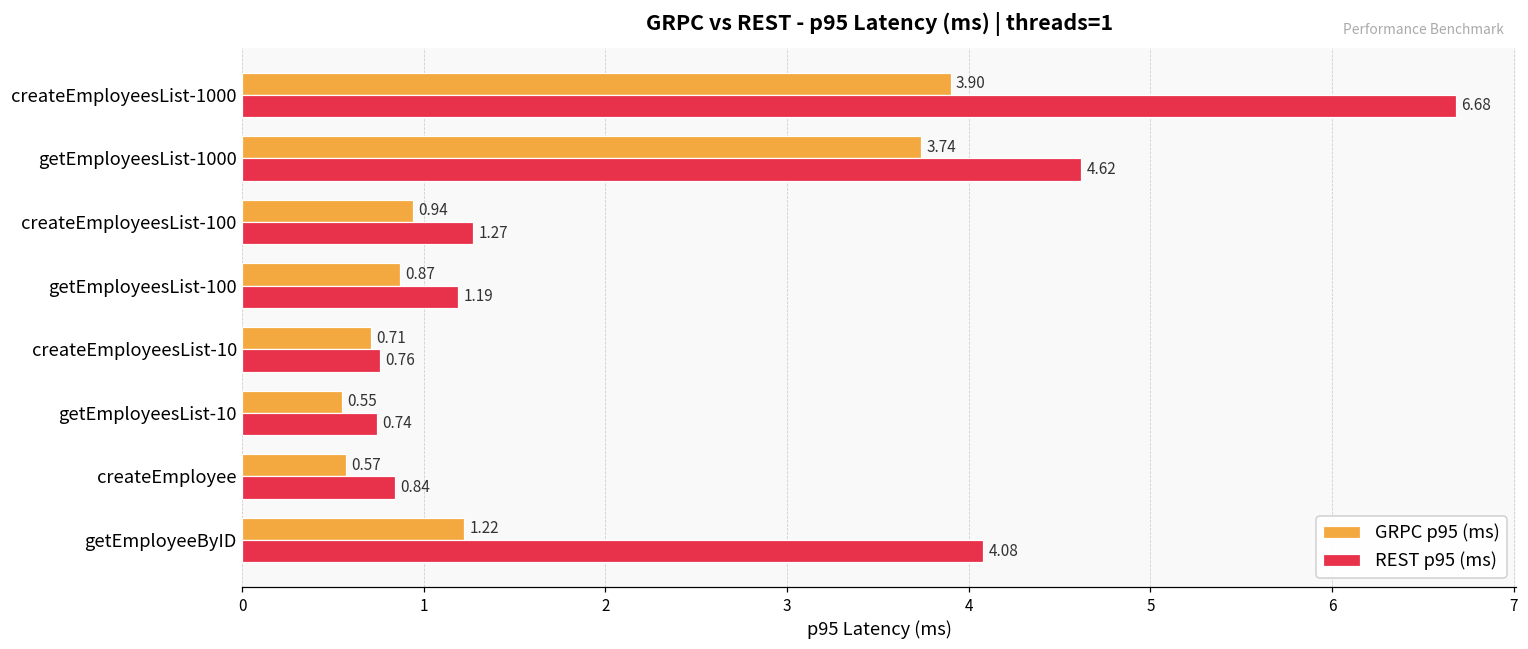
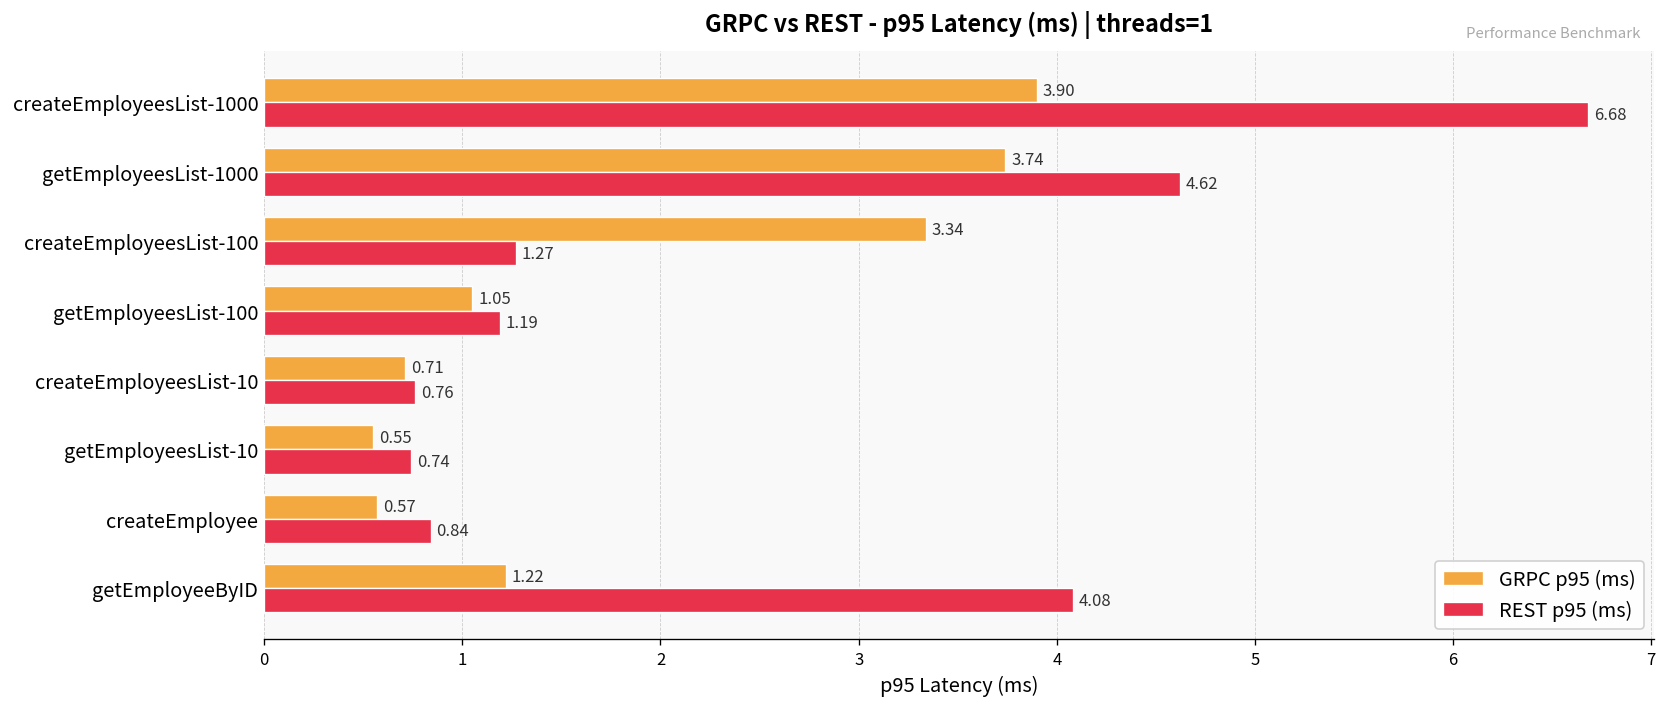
  {
    "GRPC p95 (ms)": {
      "createEmployeesList-1000": 3.90,
      "getEmployeesList-1000": 3.74,
-     "createEmployeesList-100": 0.94,
-     "getEmployeesList-100": 0.87,
+     "createEmployeesList-100": 3.34,
+     "getEmployeesList-100": 1.05,
      "createEmployeesList-10": 0.71,
      "getEmployeesList-10": 0.55,
      "createEmployee": 0.57,
      "getEmployeeByID": 1.22
    },
    "REST p95 (ms)": {
      "createEmployeesList-1000": 6.68,
      "getEmployeesList-1000": 4.62,
      "createEmployeesList-100": 1.27,
      "getEmployeesList-100": 1.19,
      "createEmployeesList-10": 0.76,
      "getEmployeesList-10": 0.74,
      "createEmployee": 0.84,
      "getEmployeeByID": 4.08
    }
  }
